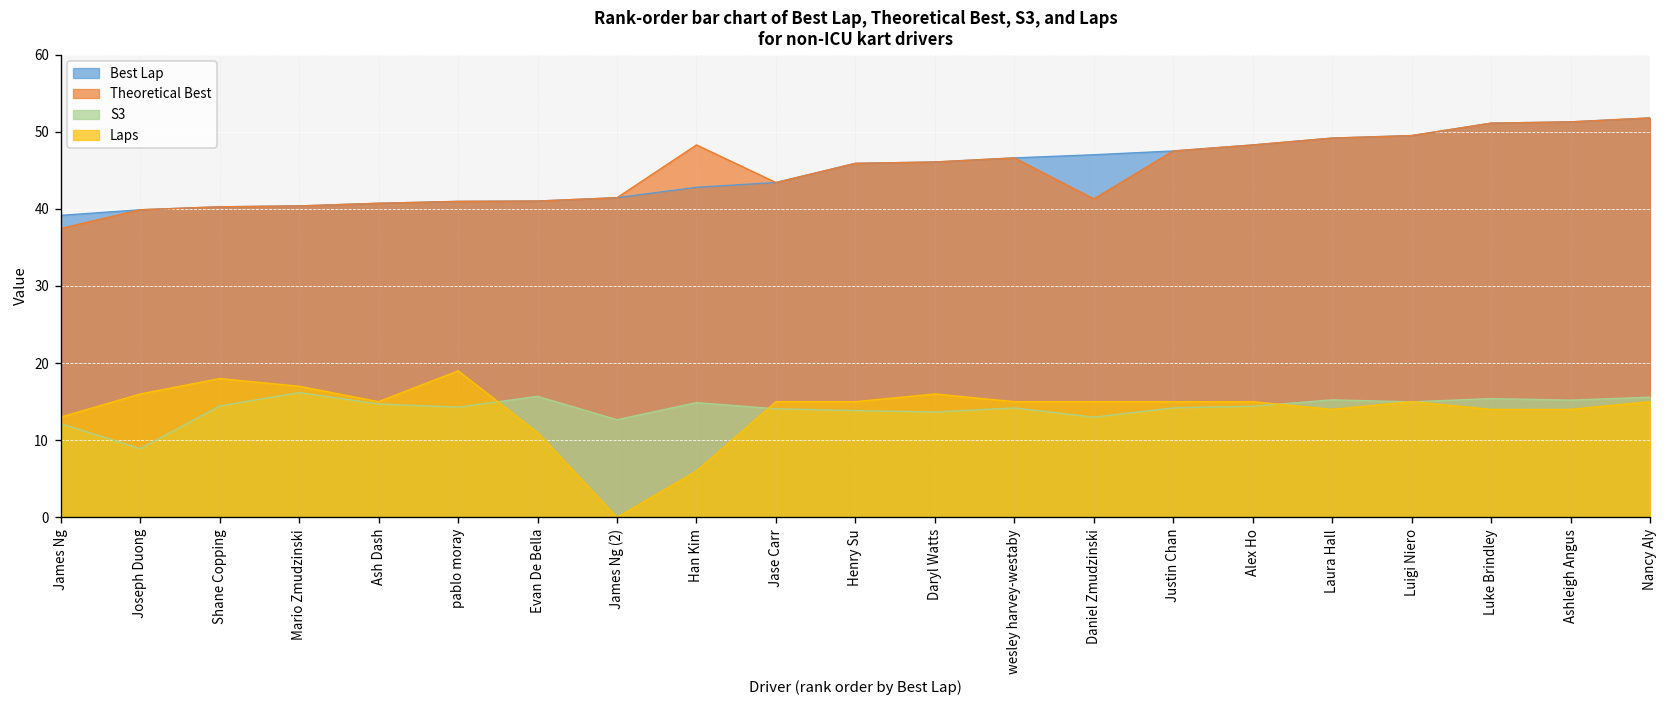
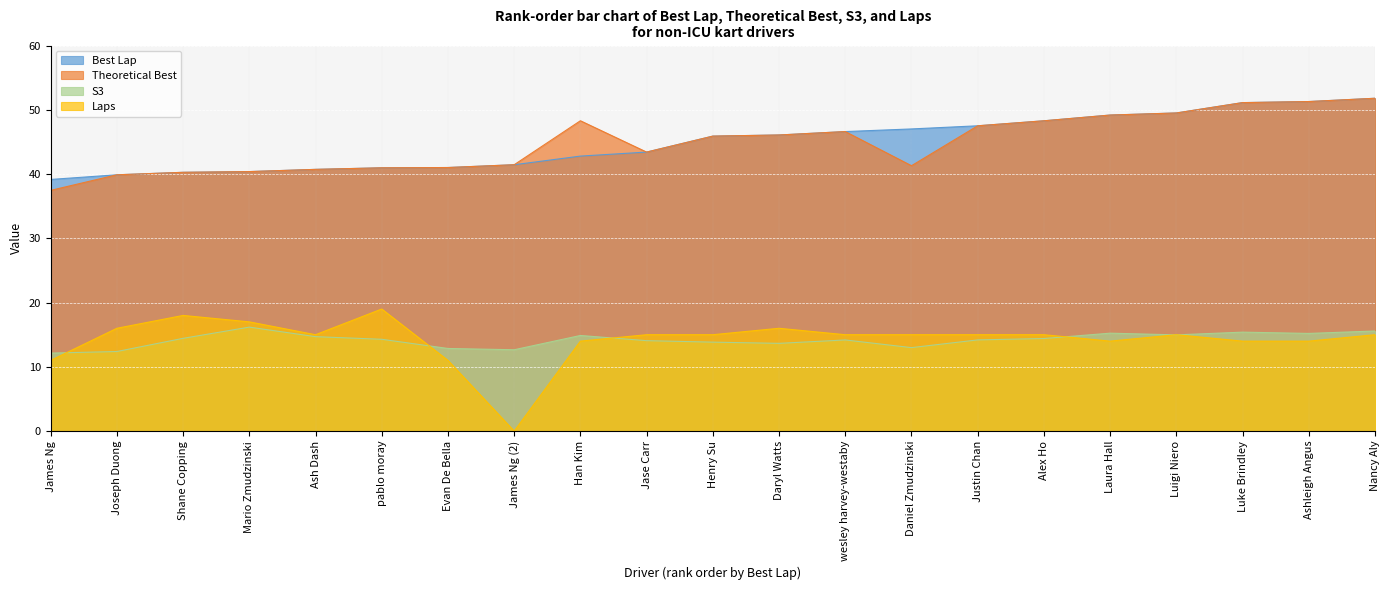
  {
    "Best Lap": {
      "James Ng": 39,
      "Han Kim": 43,
      "Daniel Zmudzinski": 47
    },
    "Theoretical Best": {
      "James Ng": 37,
      "Han Kim": 48,
      "Daniel Zmudzinski": 41
    },
    "S3": {
      "James Ng": 12,
-     "Joseph Duong": 9,
+     "Joseph Duong": 12,
      "Shane Copping": 14,
      "Mario Zmudzinski": 16,
      "pablo moray": 14,
-     "Evan De Bella": 16,
+     "Evan De Bella": 13,
      "James Ng (2)": 13,
      "Han Kim": 15,
      "Jase Carr": 14,
      "Henry Su": 14,
      "Daryl Watts": 14,
      "wesley harvey-westaby": 14,
      "Daniel Zmudzinski": 13,
      "Justin Chan": 14,
      "Alex Ho": 14,
      "Laura Hall": 15,
      "Luke Brindley": 15,
      "Ashleigh Angus": 15,
      "Nancy Aly": 16
    },
    "Laps": {
-     "James Ng": 13,
+     "James Ng": 11,
      "Joseph Duong": 16,
      "Shane Copping": 18,
      "Mario Zmudzinski": 17,
      "pablo moray": 19,
      "Evan De Bella": 11,
      "James Ng (2)": 0,
-     "Han Kim": 6,
+     "Han Kim": 14,
      "Jase Carr": 15,
      "Henry Su": 15,
      "Daryl Watts": 16,
      "wesley harvey-westaby": 15,
      "Daniel Zmudzinski": 15,
      "Justin Chan": 15,
      "Alex Ho": 15,
      "Laura Hall": 14,
      "Luke Brindley": 14,
      "Ashleigh Angus": 14,
      "Nancy Aly": 15
    }
  }
